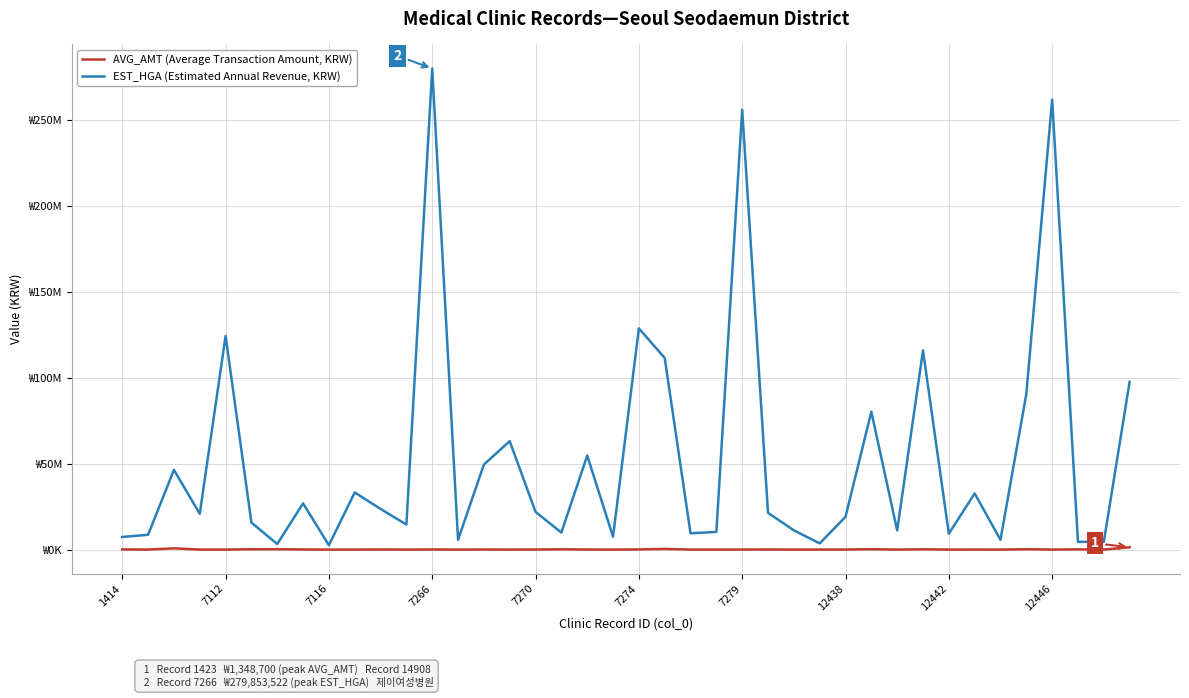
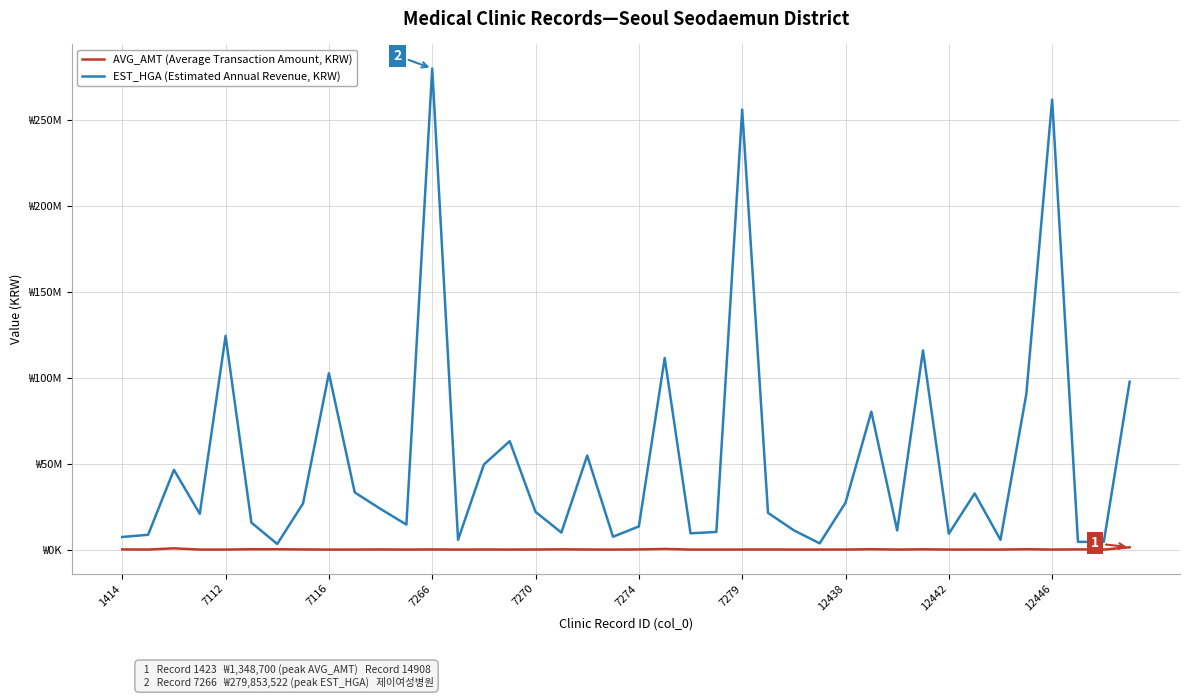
  {
    "AVG_AMT (Average Transaction Amount, KRW)": {
      "1414": "₩0",
      "7112": "₩0",
      "7116": "₩0",
      "7266": "₩0",
      "7270": "₩0",
      "7274": "₩0",
      "7279": "₩0",
      "12438": "₩0",
      "12442": "₩0",
      "12446": "₩0"
    },
    "EST_HGA (Estimated Annual Revenue, KRW)": {
      "1414": "₩7000000",
      "7112": "₩124000000",
-     "7116": "₩3000000",
+     "7116": "₩103000000",
      "7266": "₩280000000",
      "7270": "₩22000000",
-     "7274": "₩129000000",
+     "7274": "₩13000000",
      "7279": "₩256000000",
-     "12438": "₩19000000",
+     "12438": "₩27000000",
      "12442": "₩9000000",
      "12446": "₩262000000"
    }
  }
